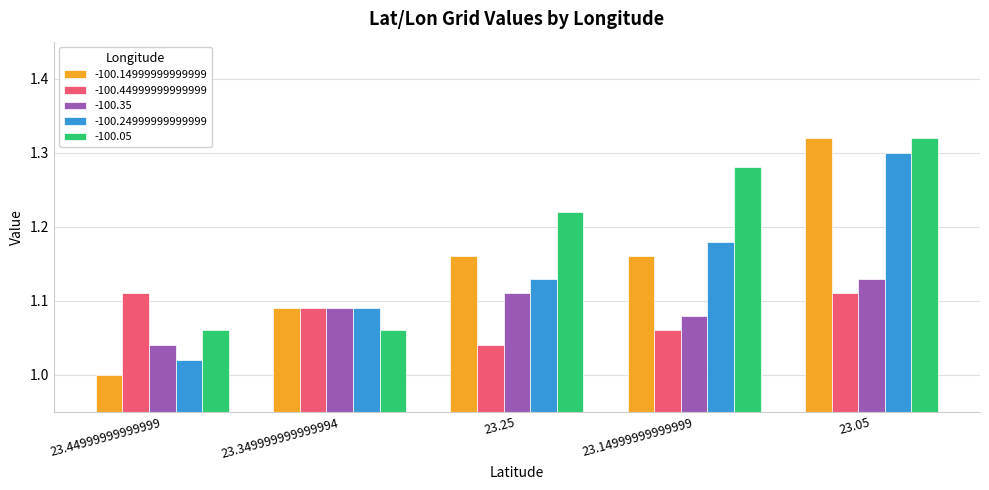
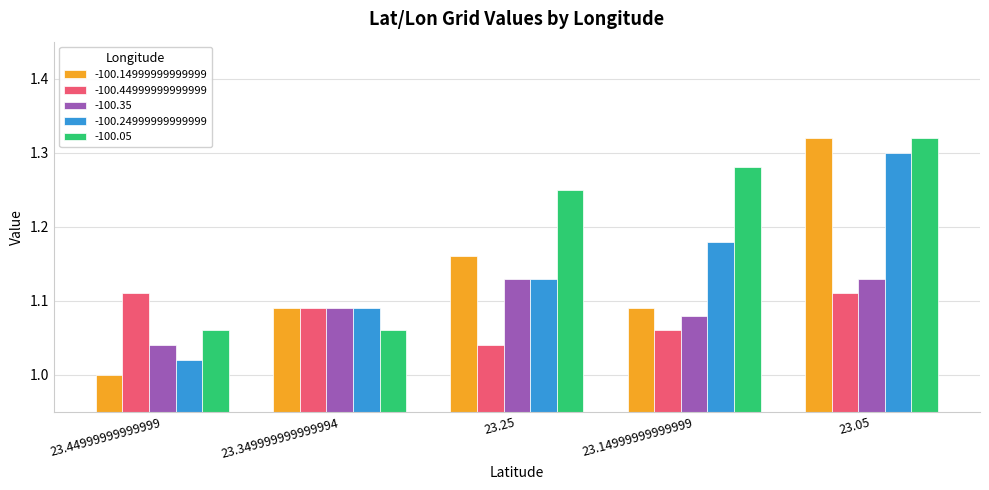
  {
    "-100.14999999999999": {
      "23.44999999999999": 1.00,
      "23.349999999999994": 1.09,
      "23.25": 1.16,
-     "23.14999999999999": 1.16,
+     "23.14999999999999": 1.09,
      "23.05": 1.32
    },
    "-100.44999999999999": {
      "23.44999999999999": 1.11,
      "23.349999999999994": 1.09,
      "23.25": 1.04,
      "23.14999999999999": 1.06,
      "23.05": 1.11
    },
    "-100.35": {
      "23.44999999999999": 1.04,
      "23.349999999999994": 1.09,
-     "23.25": 1.11,
+     "23.25": 1.13,
      "23.14999999999999": 1.08,
      "23.05": 1.13
    },
    "-100.24999999999999": {
      "23.44999999999999": 1.02,
      "23.349999999999994": 1.09,
      "23.25": 1.13,
      "23.14999999999999": 1.18,
      "23.05": 1.30
    },
    "-100.05": {
      "23.44999999999999": 1.06,
      "23.349999999999994": 1.06,
-     "23.25": 1.22,
+     "23.25": 1.25,
      "23.14999999999999": 1.28,
      "23.05": 1.32
    }
  }
